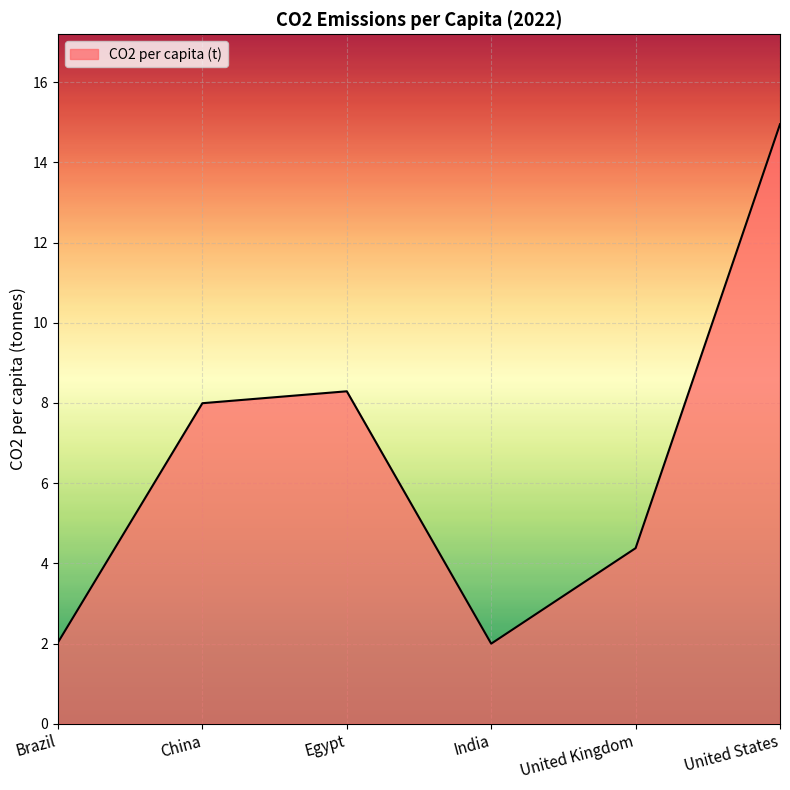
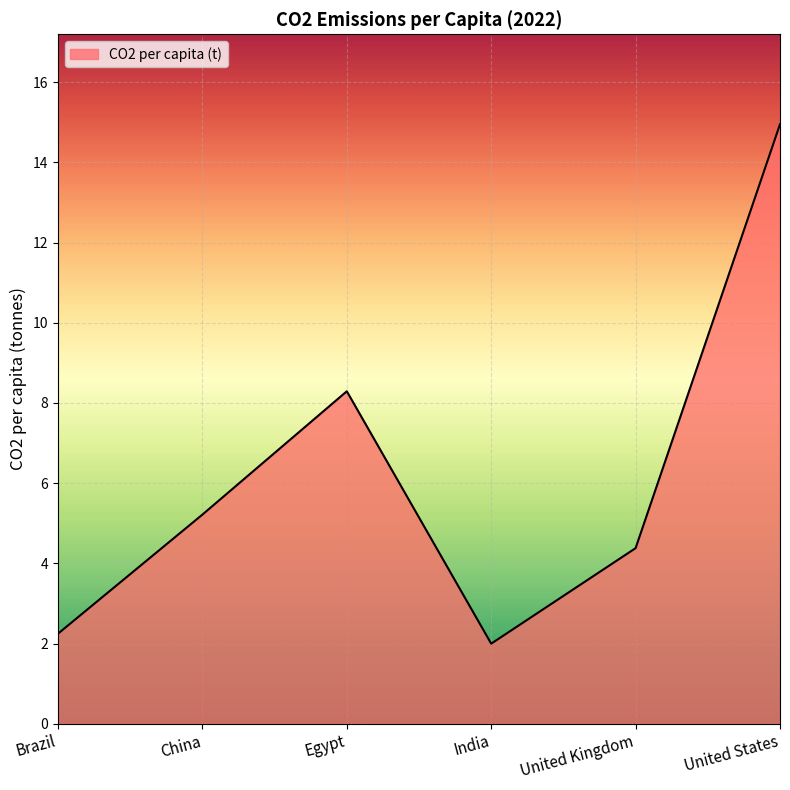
  {
-   "Brazil": 2.0,
-   "China": 8.0,
+   "Brazil": 2.2,
+   "China": 5.2,
    "Egypt": 8.3,
    "India": 2.0,
    "United Kingdom": 4.4,
    "United States": 14.9
  }
